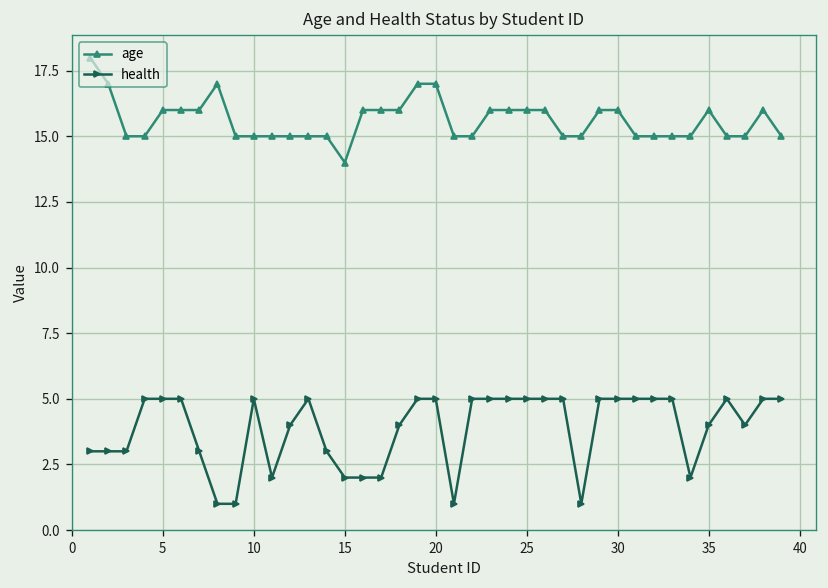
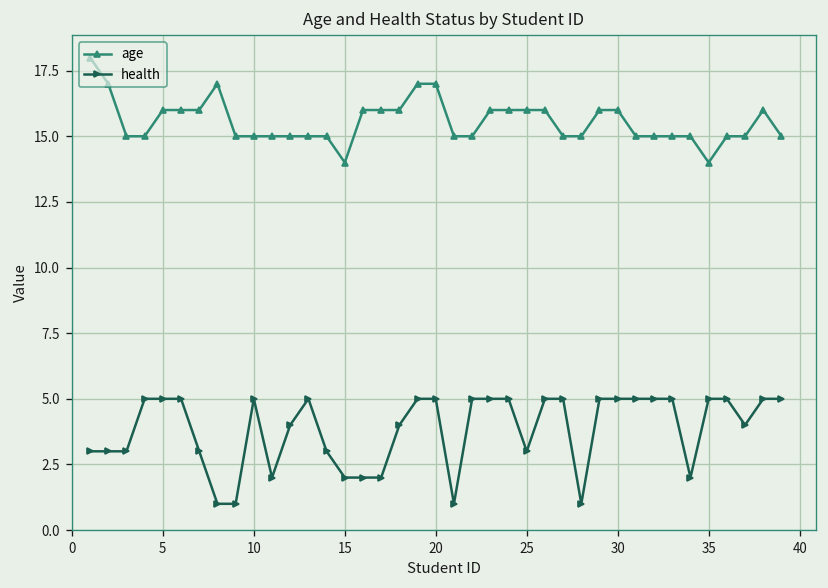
  {
    "age": {
      "5": 16,
      "10": 15,
      "15": 14,
      "20": 17,
      "25": 16,
      "30": 16,
-     "35": 16
+     "35": 14
    },
    "health": {
      "5": 5,
      "10": 5,
      "15": 2,
      "20": 5,
-     "25": 5,
+     "25": 3,
      "30": 5,
-     "35": 4
+     "35": 5
    }
  }
